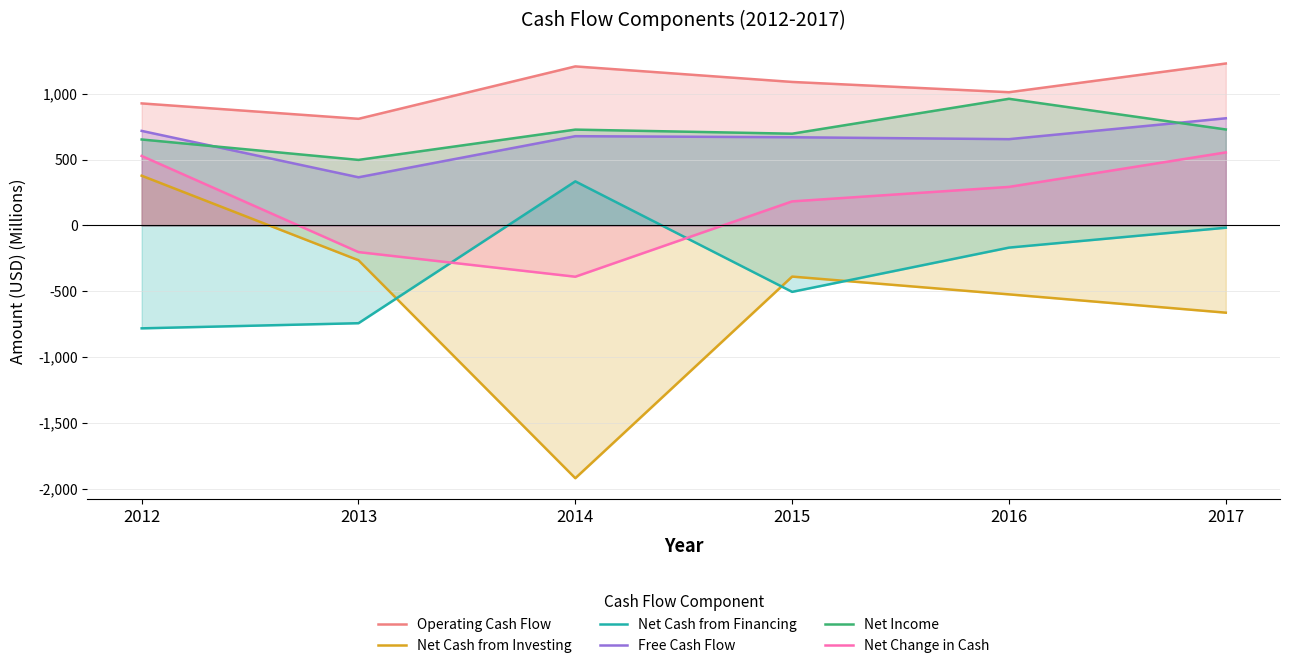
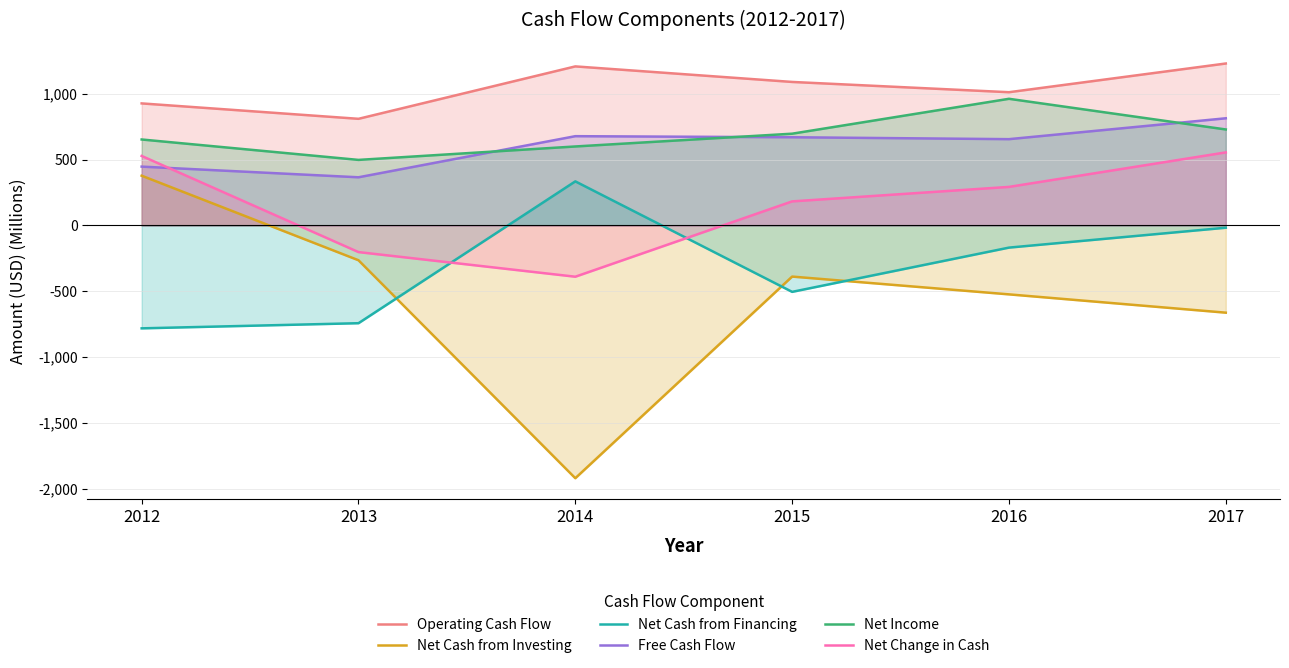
  {
    "Free Cash Flow": {
-     "2012": 720,
+     "2012": 450,
      "2013": 370,
      "2014": 680,
      "2015": 670,
      "2016": 660,
      "2017": 810
    },
    "Net Income": {
      "2012": 650,
      "2013": 500,
-     "2014": 730,
+     "2014": 600,
      "2015": 700,
      "2016": 960,
      "2017": 730
    }
  }
